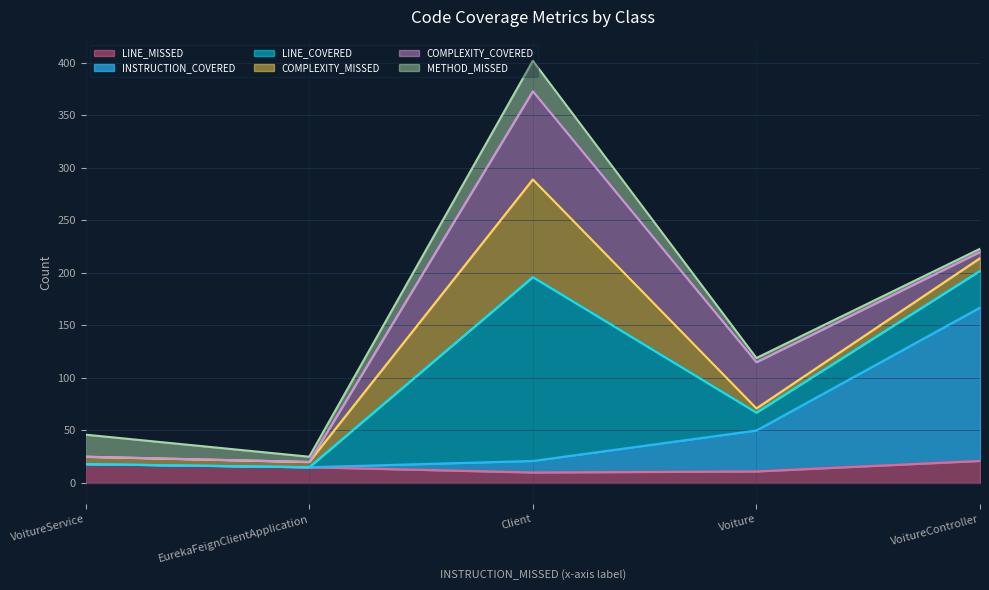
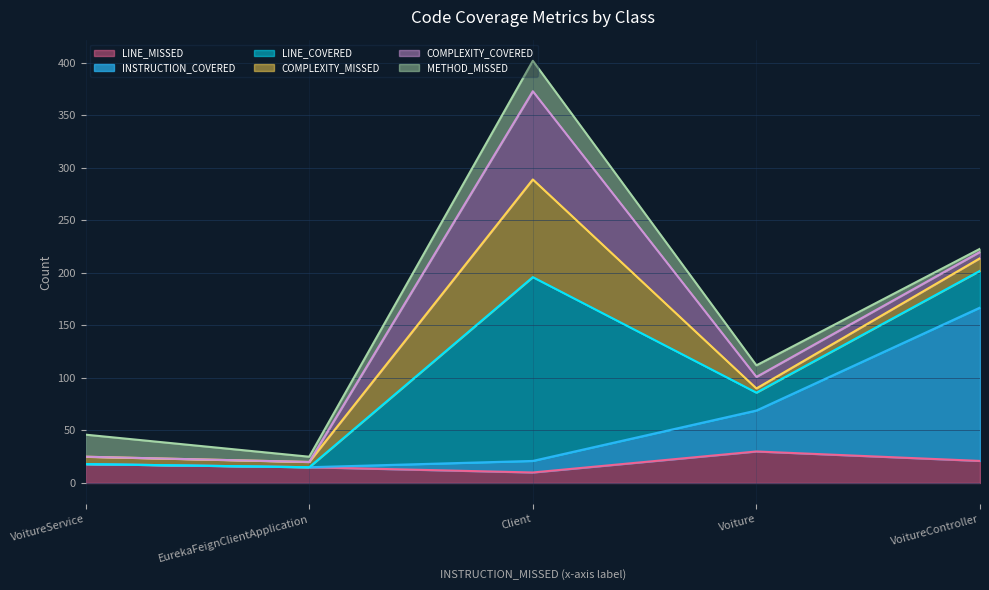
  {
    "LINE_MISSED": {
      "Client": 10,
-     "Voiture": 11,
+     "Voiture": 30,
      "VoitureController": 21
    },
    "INSTRUCTION_COVERED": {
      "Client": 11,
      "Voiture": 39,
      "VoitureController": 146
    },
    "LINE_COVERED": {
      "Client": 175,
      "Voiture": 17,
      "VoitureController": 35
    },
    "COMPLEXITY_MISSED": {
      "Client": 93,
      "Voiture": 4,
      "VoitureController": 12
    },
    "COMPLEXITY_COVERED": {
      "Client": 84,
-     "Voiture": 44,
+     "Voiture": 11,
      "VoitureController": 6
    },
    "METHOD_MISSED": {
      "VoitureService": 21,
      "EurekaFeignClientApplication": 5,
-     "Voiture": 4,
+     "Voiture": 11,
      "VoitureController": 3
    }
  }
